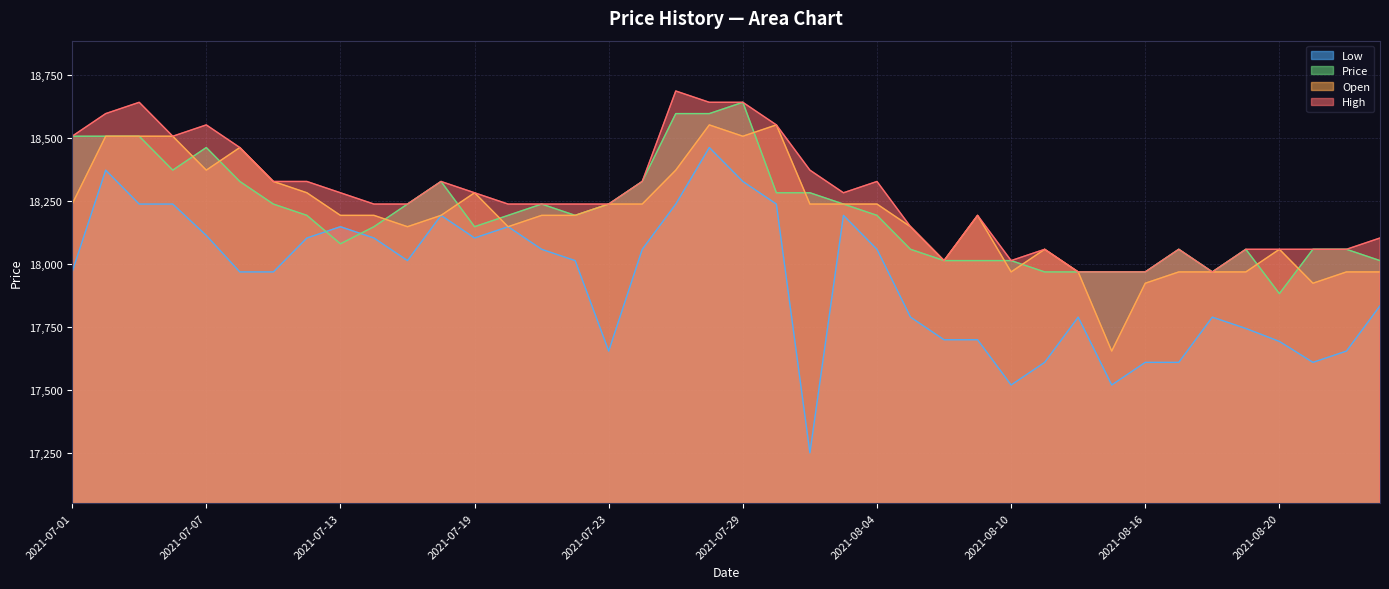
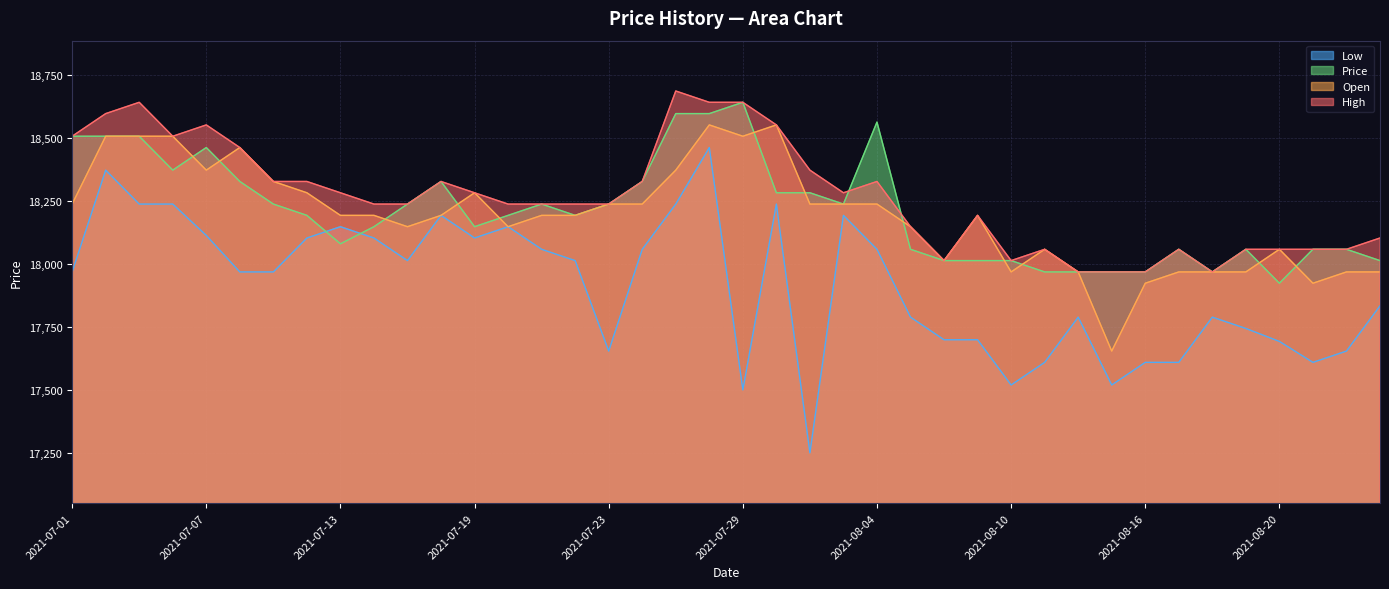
  {
    "Low": {
      "2021-07-01": "17,970",
      "2021-07-07": "18,110",
      "2021-07-13": "18,150",
      "2021-07-19": "18,100",
      "2021-07-23": "17,660",
-     "2021-07-29": "18,330",
+     "2021-07-29": "17,500",
      "2021-08-04": "18,060",
      "2021-08-10": "17,520",
      "2021-08-16": "17,610",
      "2021-08-20": "17,690"
    },
    "Price": {
      "2021-07-07": "18,460",
      "2021-07-13": "18,080",
      "2021-07-19": "18,150",
-     "2021-08-04": "18,190",
-     "2021-08-20": "17,880"
+     "2021-08-04": "18,560",
+     "2021-08-20": "17,920"
    }
  }
